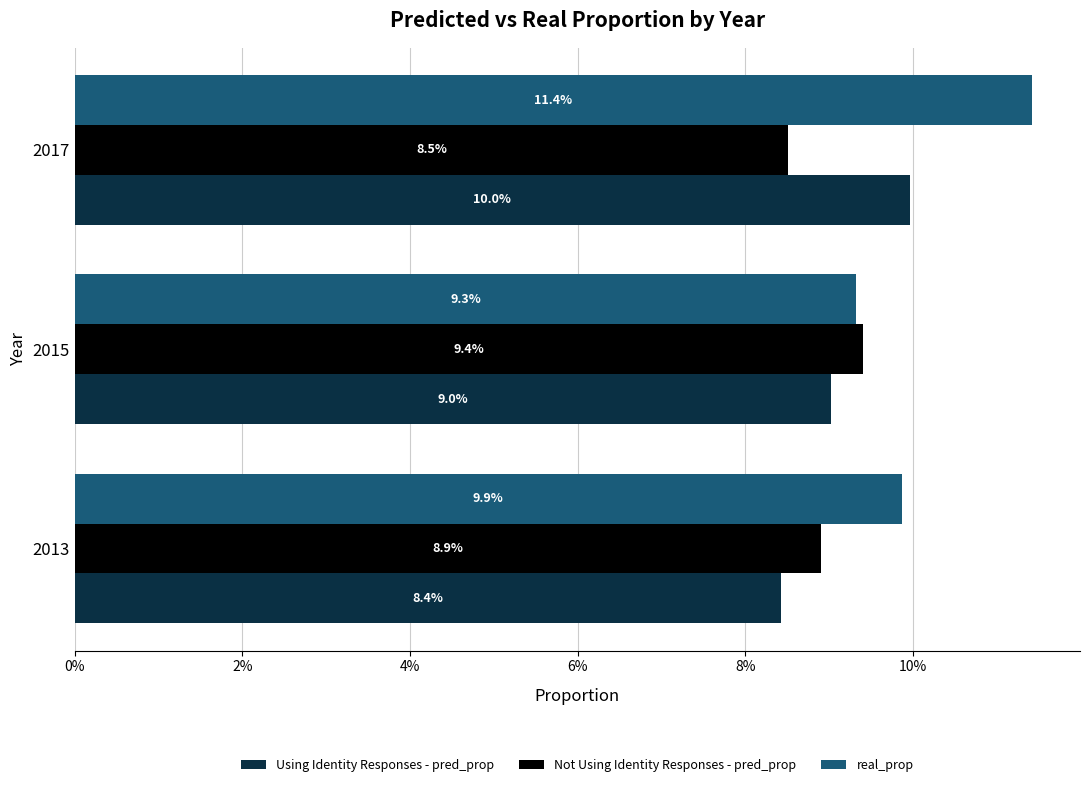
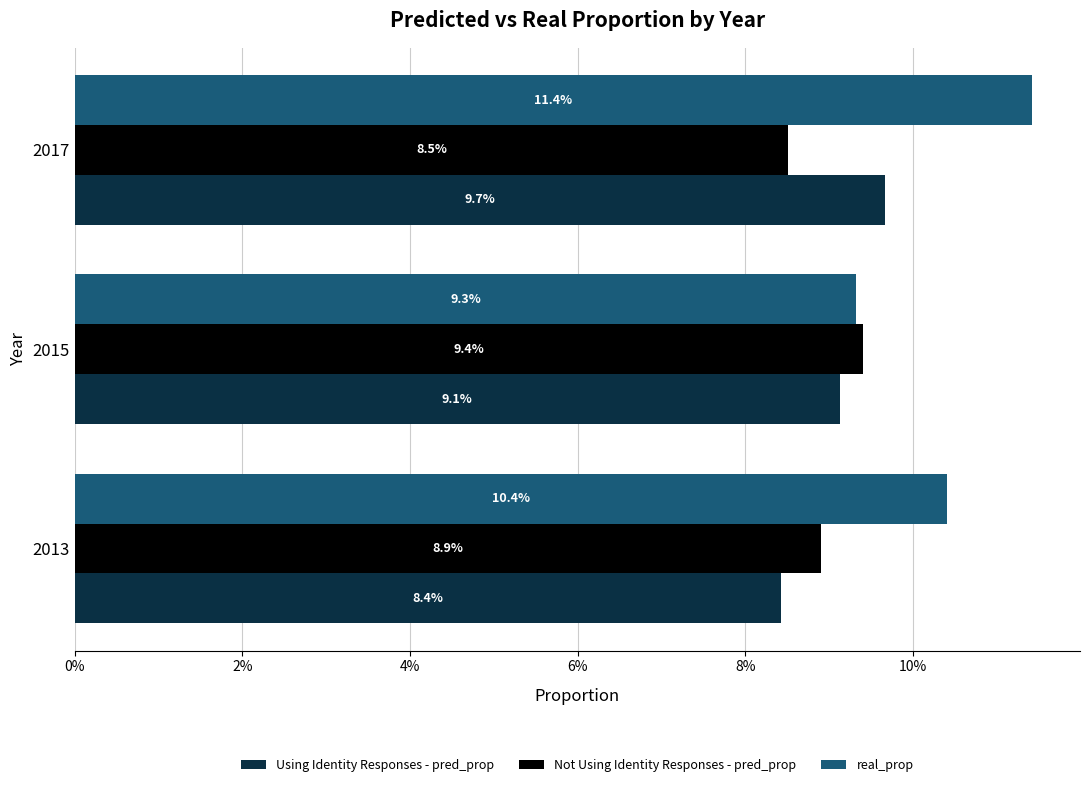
  {
    "Using Identity Responses - pred_prop": {
-     "2017": "10.0%",
-     "2015": "9.0%",
+     "2017": "9.7%",
+     "2015": "9.1%",
      "2013": "8.4%"
    },
    "Not Using Identity Responses - pred_prop": {
      "2017": "8.5%",
      "2015": "9.4%",
      "2013": "8.9%"
    },
    "real_prop": {
      "2017": "11.4%",
      "2015": "9.3%",
-     "2013": "9.9%"
+     "2013": "10.4%"
    }
  }
